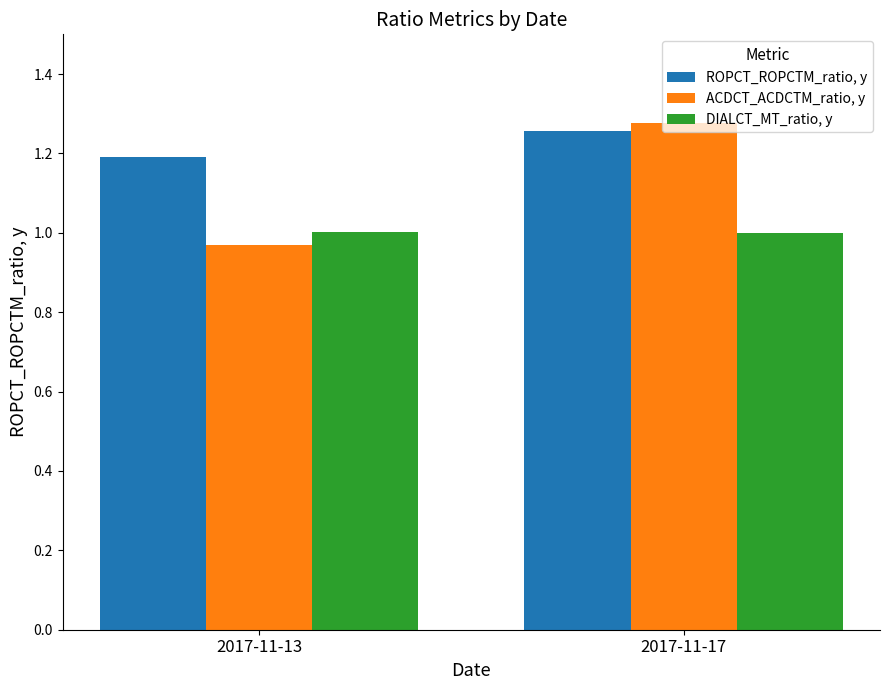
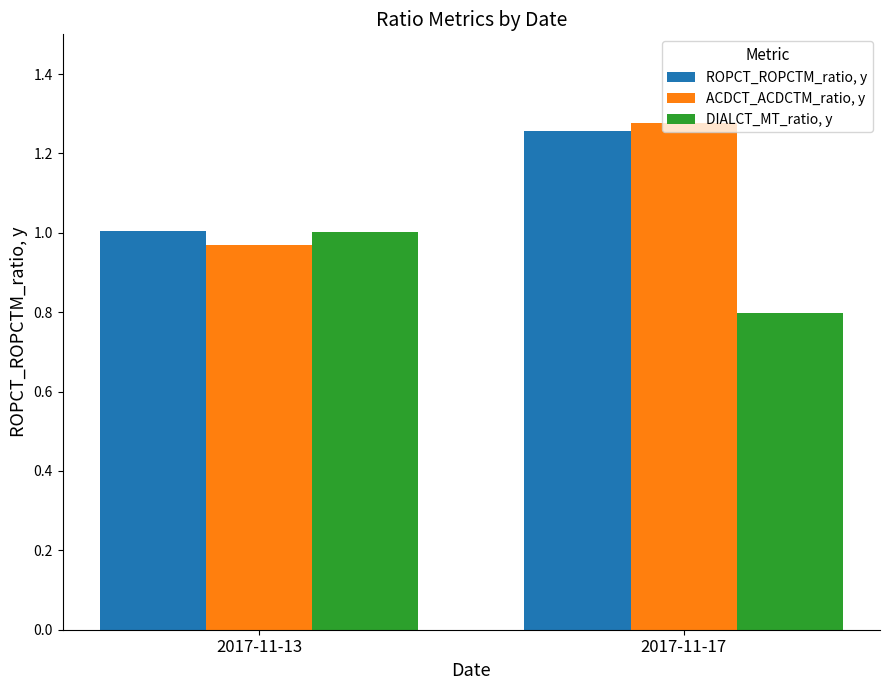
  {
    "ROPCT_ROPCTM_ratio, y": {
-     "2017-11-13": 1.19,
+     "2017-11-13": 1.01,
      "2017-11-17": 1.26
    },
    "ACDCT_ACDCTM_ratio, y": {
      "2017-11-13": 0.97
    },
    "DIALCT_MT_ratio, y": {
      "2017-11-13": 1.00,
-     "2017-11-17": 1.00
+     "2017-11-17": 0.80
    }
  }
